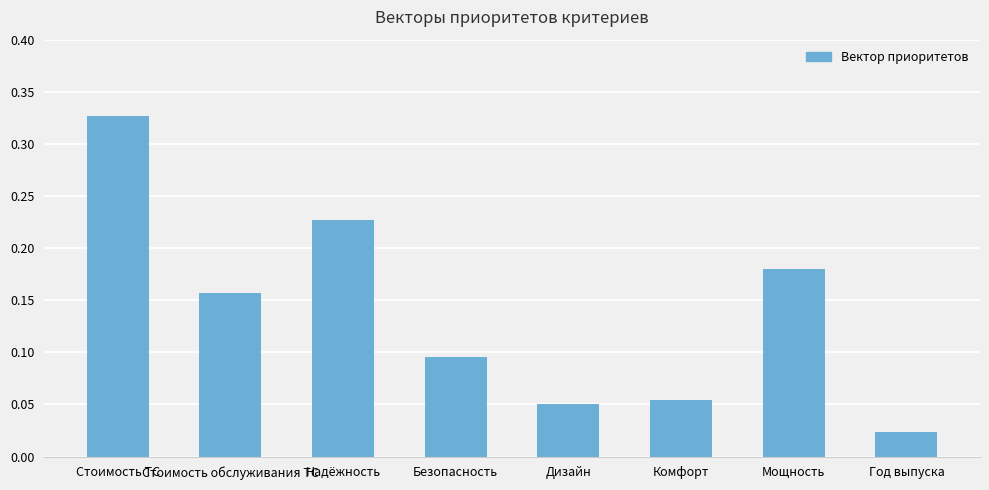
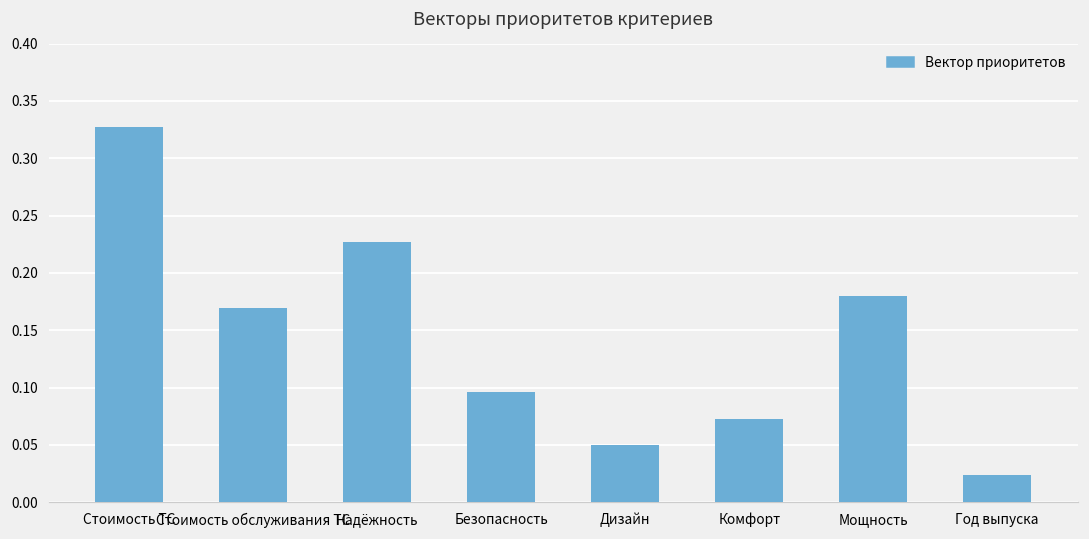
  {
-   "Стоимость обслуживания ТС": 0.157,
+   "Стоимость обслуживания ТС": 0.169,
    "Безопасность": 0.096,
    "Дизайн": 0.050,
-   "Комфорт": 0.054,
+   "Комфорт": 0.073,
    "Мощность": 0.180,
    "Год выпуска": 0.024
  }
